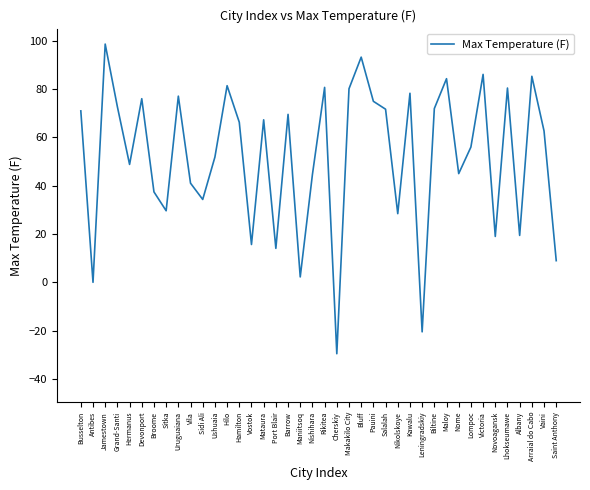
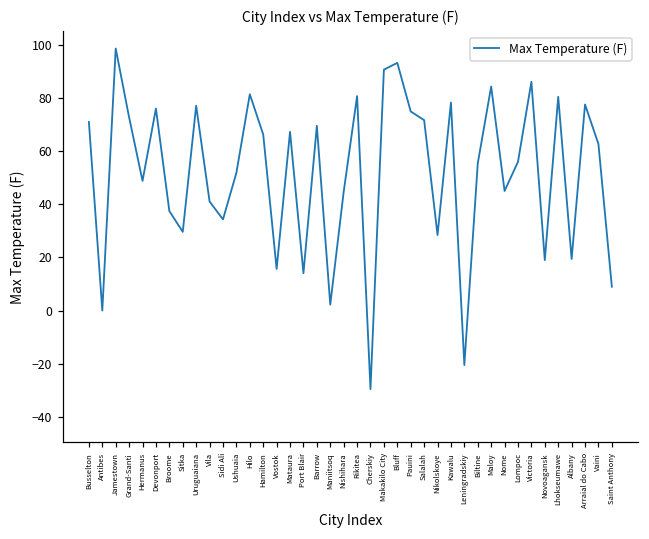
  {
    "Busselton": 71,
    "Antibes": 0,
    "Jamestown": 99,
    "Grand-Santi": 73,
    "Hermanus": 49,
    "Devonport": 76,
    "Broome": 37,
    "Sitka": 30,
    "Uruguaiana": 77,
    "Vila": 41,
    "Sidi Ali": 34,
    "Ushuaia": 52,
    "Hilo": 81,
    "Hamilton": 66,
    "Vostok": 16,
    "Mataura": 67,
    "Port Blair": 14,
    "Barrow": 69,
    "Maniitsoq": 2,
    "Nishihara": 45,
    "Rikitea": 81,
    "Cherskiy": -30,
-   "Makakilo City": 80,
+   "Makakilo City": 91,
    "Bluff": 93,
    "Pauini": 75,
    "Salalah": 72,
    "Nikolskoye": 28,
    "Kawalu": 78,
    "Leningradskiy": -20,
-   "Biltine": 72,
+   "Biltine": 55,
    "Maloy": 84,
    "Nome": 45,
    "Lompoc": 56,
    "Victoria": 86,
    "Novoagansk": 19,
    "Lhokseumawe": 80,
    "Albany": 19,
-   "Arraial do Cabo": 85,
+   "Arraial do Cabo": 77,
    "Vaini": 63,
    "Saint Anthony": 9
  }
